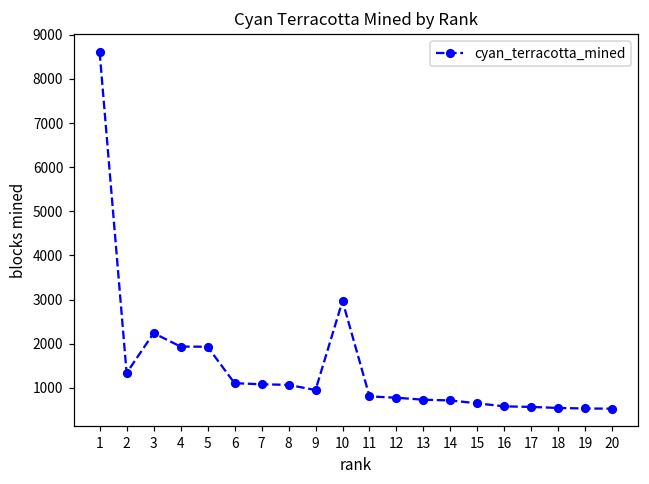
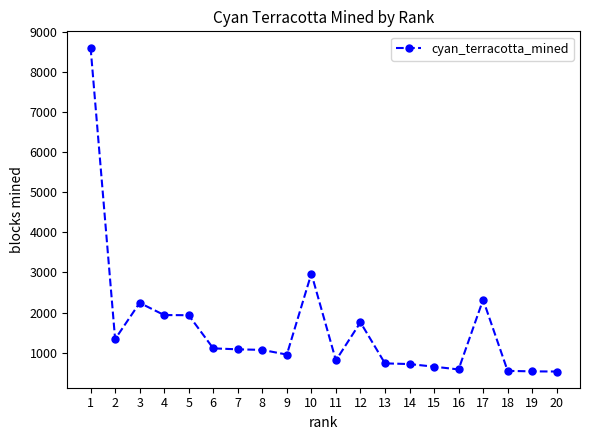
  {
    "1": 8600,
    "2": 1300,
    "3": 2200,
    "4": 1900,
    "5": 1900,
    "6": 1100,
    "7": 1100,
    "8": 1100,
    "9": 1000,
    "10": 3000,
    "11": 800,
-   "12": 800,
+   "12": 1800,
    "13": 700,
    "14": 700,
    "15": 700,
    "16": 600,
-   "17": 600,
+   "17": 2300,
    "18": 500,
    "19": 500,
    "20": 500
  }
